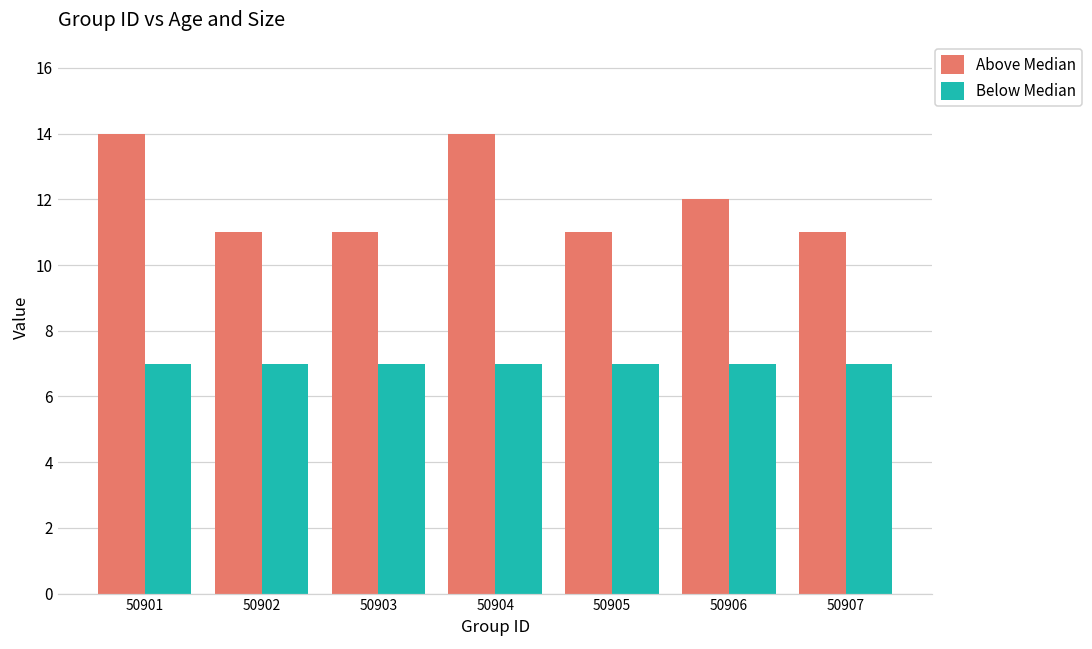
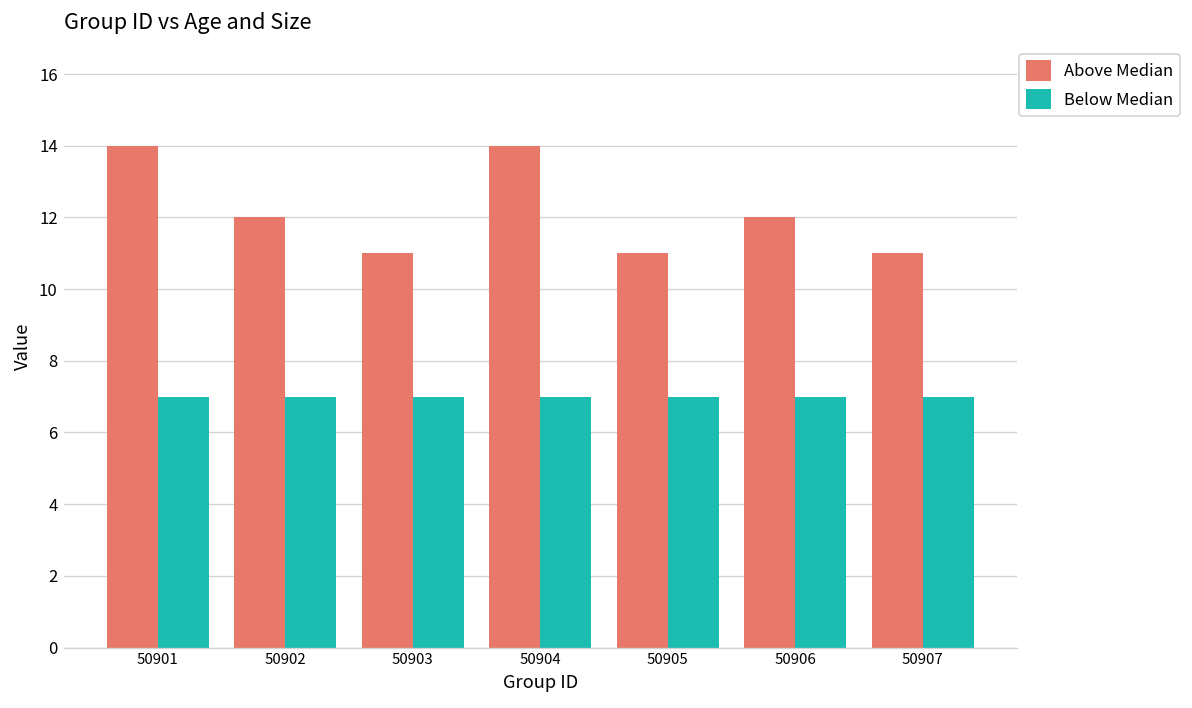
  {
    "Above Median": {
      "50901": 14,
-     "50902": 11,
+     "50902": 12,
      "50903": 11,
      "50904": 14,
      "50905": 11,
      "50906": 12,
      "50907": 11
    },
    "Below Median": {
      "50901": 7,
      "50902": 7,
      "50903": 7,
      "50904": 7,
      "50905": 7,
      "50906": 7,
      "50907": 7
    }
  }
